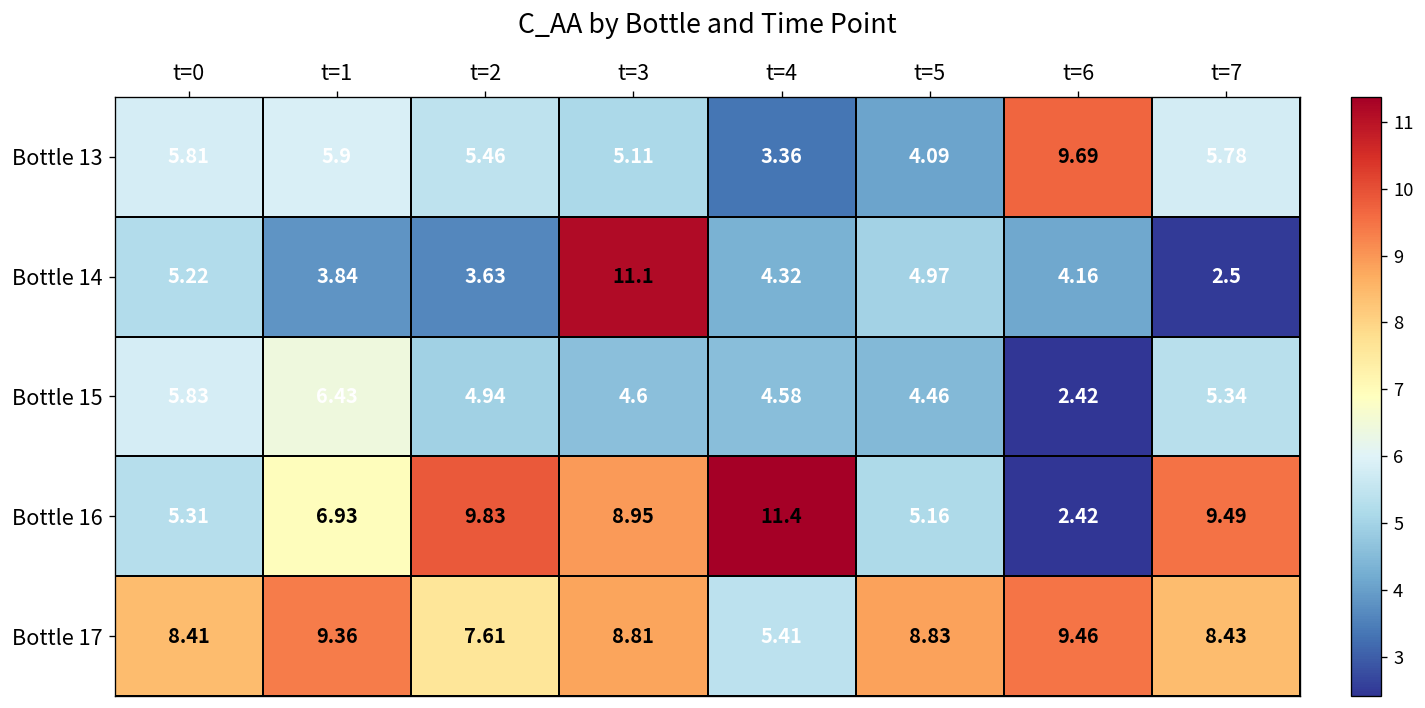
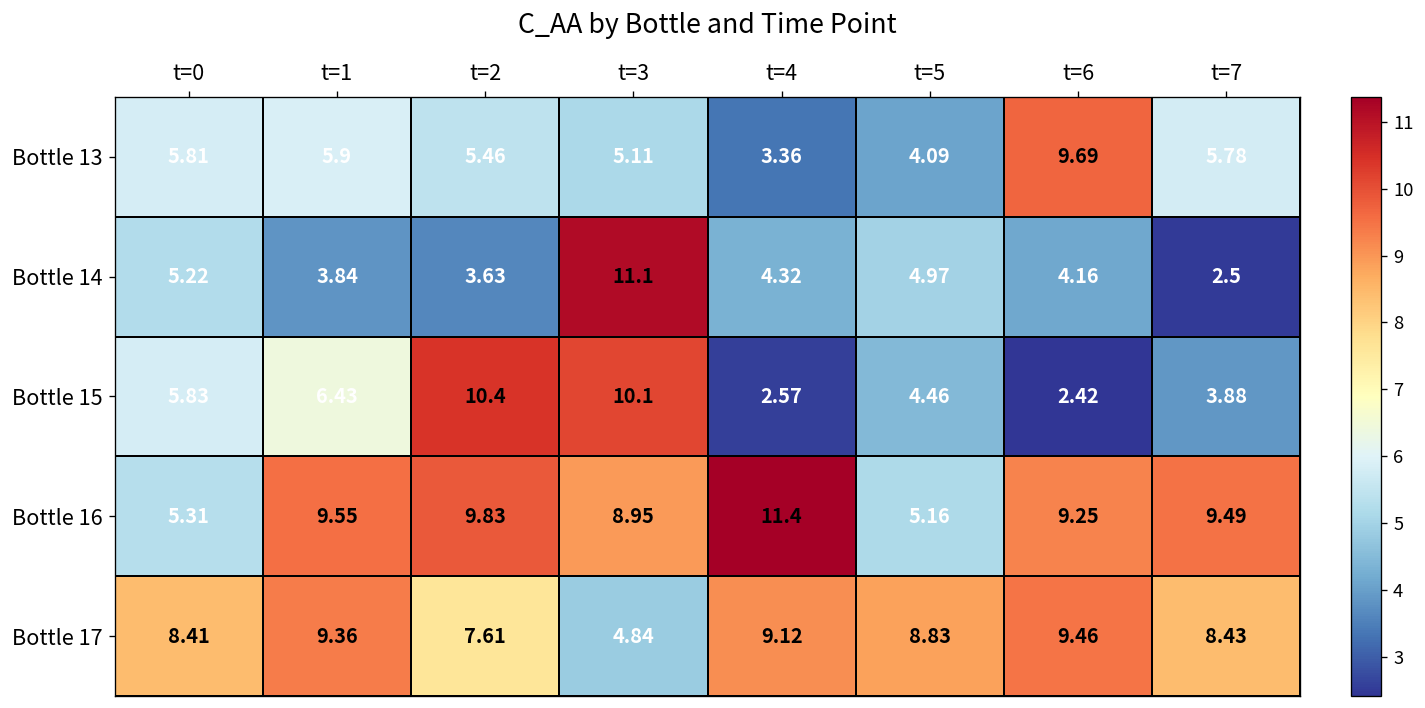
  {
    "Bottle 13": {
      "t=2": 5.46,
      "t=3": 5.11,
      "t=4": 3.36,
      "t=5": 4.09,
      "t=6": 9.69
    },
    "Bottle 14": {
      "t=0": 5.22,
      "t=1": 3.84,
      "t=2": 3.63,
      "t=3": 11.1,
      "t=4": 4.32,
      "t=5": 4.97,
      "t=6": 4.16,
      "t=7": 2.5
    },
    "Bottle 15": {
-     "t=2": 4.94,
-     "t=3": 4.6,
-     "t=4": 4.58,
+     "t=2": 10.4,
+     "t=3": 10.1,
+     "t=4": 2.57,
      "t=5": 4.46,
      "t=6": 2.42,
-     "t=7": 5.34
+     "t=7": 3.88
    },
    "Bottle 16": {
      "t=0": 5.31,
-     "t=1": 6.93,
+     "t=1": 9.55,
      "t=2": 9.83,
      "t=3": 8.95,
      "t=4": 11.4,
      "t=5": 5.16,
-     "t=6": 2.42,
+     "t=6": 9.25,
      "t=7": 9.49
    },
    "Bottle 17": {
      "t=0": 8.41,
      "t=1": 9.36,
      "t=2": 7.61,
-     "t=3": 8.81,
-     "t=4": 5.41,
+     "t=3": 4.84,
+     "t=4": 9.12,
      "t=5": 8.83,
      "t=6": 9.46,
      "t=7": 8.43
    }
  }
